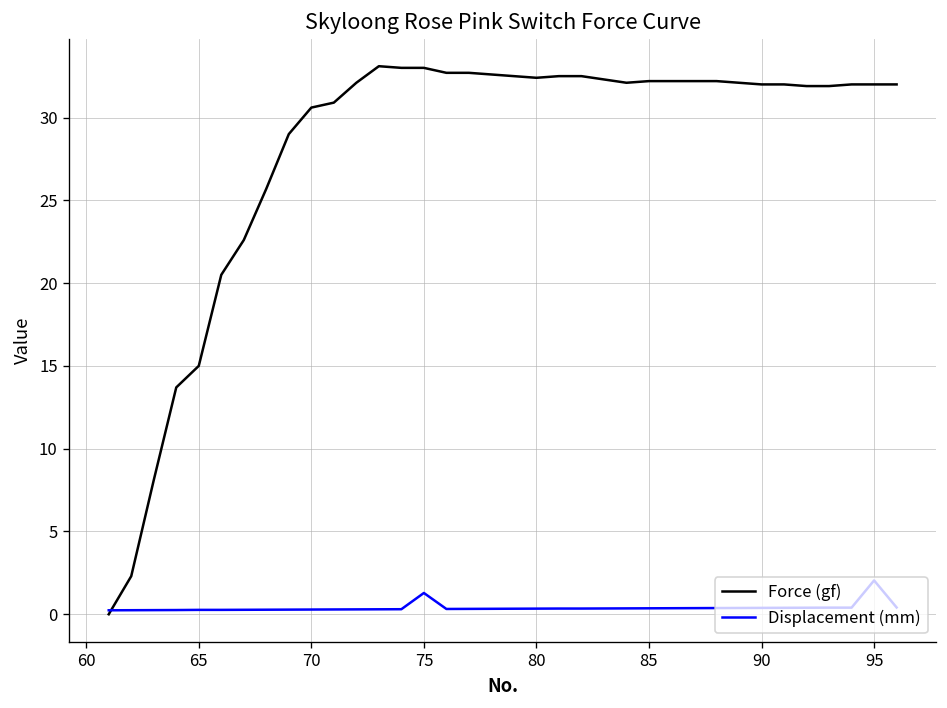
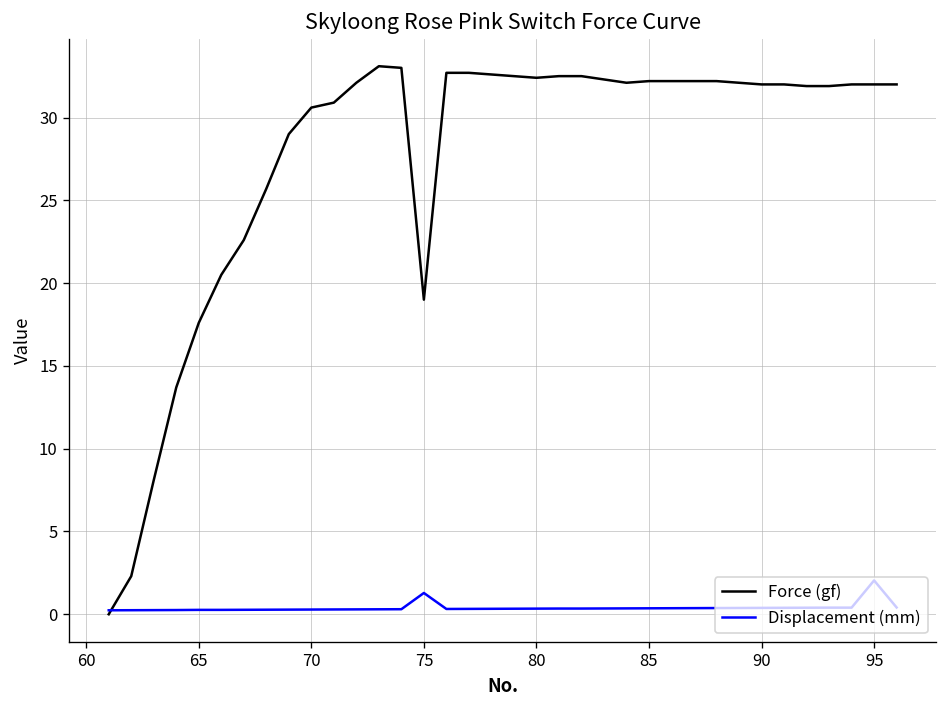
  {
    "Force (gf)": {
-     "65": 15.0,
+     "65": 17.6,
      "70": 30.6,
-     "75": 33,
+     "75": 19,
      "80": 32.4,
      "85": 32.2,
      "90": 32.0,
      "95": 32.0
    },
    "Displacement (mm)": {
      "65": 0.3,
      "70": 0.3,
      "75": 1.3,
      "80": 0.3,
      "85": 0.4
    }
  }
